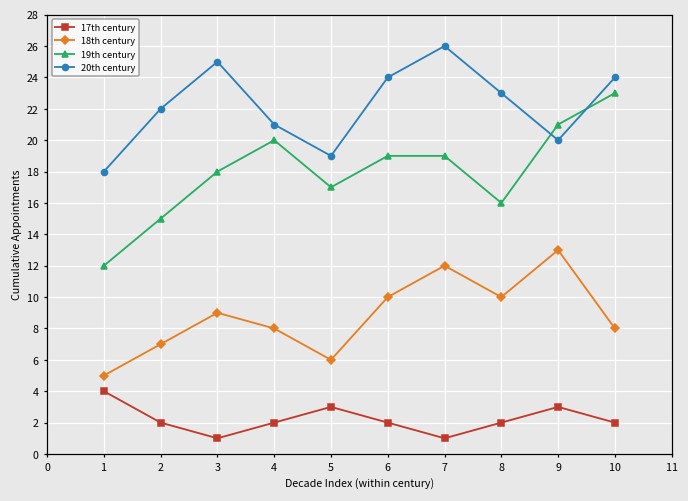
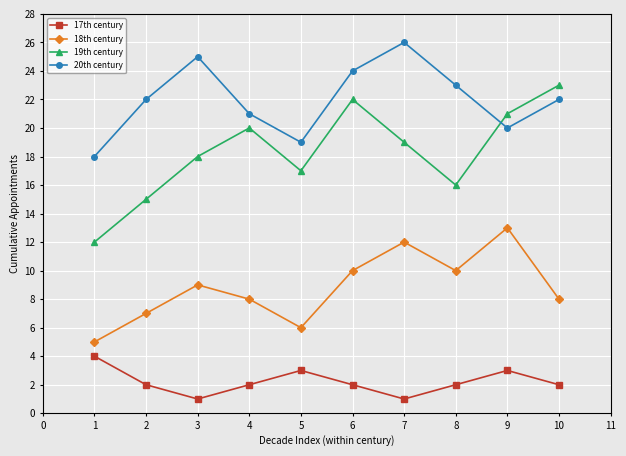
  {
    "17th century": {
      "1": 4,
      "2": 2,
      "3": 1,
      "4": 2,
      "5": 3,
      "6": 2,
      "7": 1,
      "8": 2,
      "9": 3,
      "10": 2
    },
    "18th century": {
      "1": 5,
      "2": 7,
      "3": 9,
      "4": 8,
      "5": 6,
      "6": 10,
      "7": 12,
      "8": 10,
      "9": 13,
      "10": 8
    },
    "19th century": {
      "1": 12,
      "2": 15,
      "3": 18,
      "4": 20,
      "5": 17,
-     "6": 19,
+     "6": 22,
      "7": 19,
      "8": 16,
      "9": 21,
      "10": 23
    },
    "20th century": {
      "1": 18,
      "2": 22,
      "3": 25,
      "4": 21,
      "5": 19,
      "6": 24,
      "7": 26,
      "8": 23,
      "9": 20,
-     "10": 24
+     "10": 22
    }
  }
